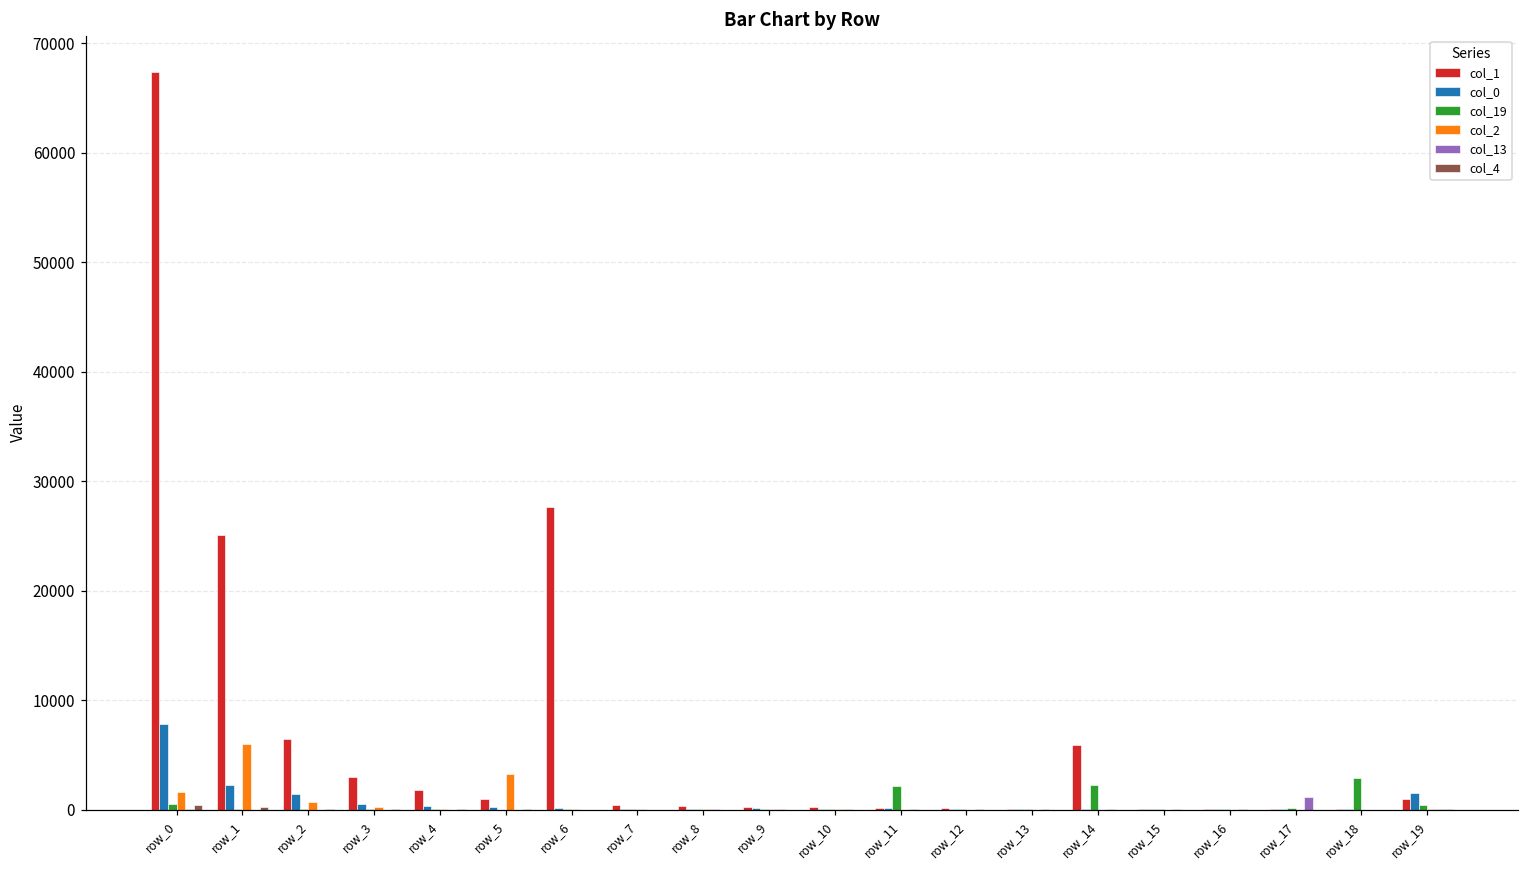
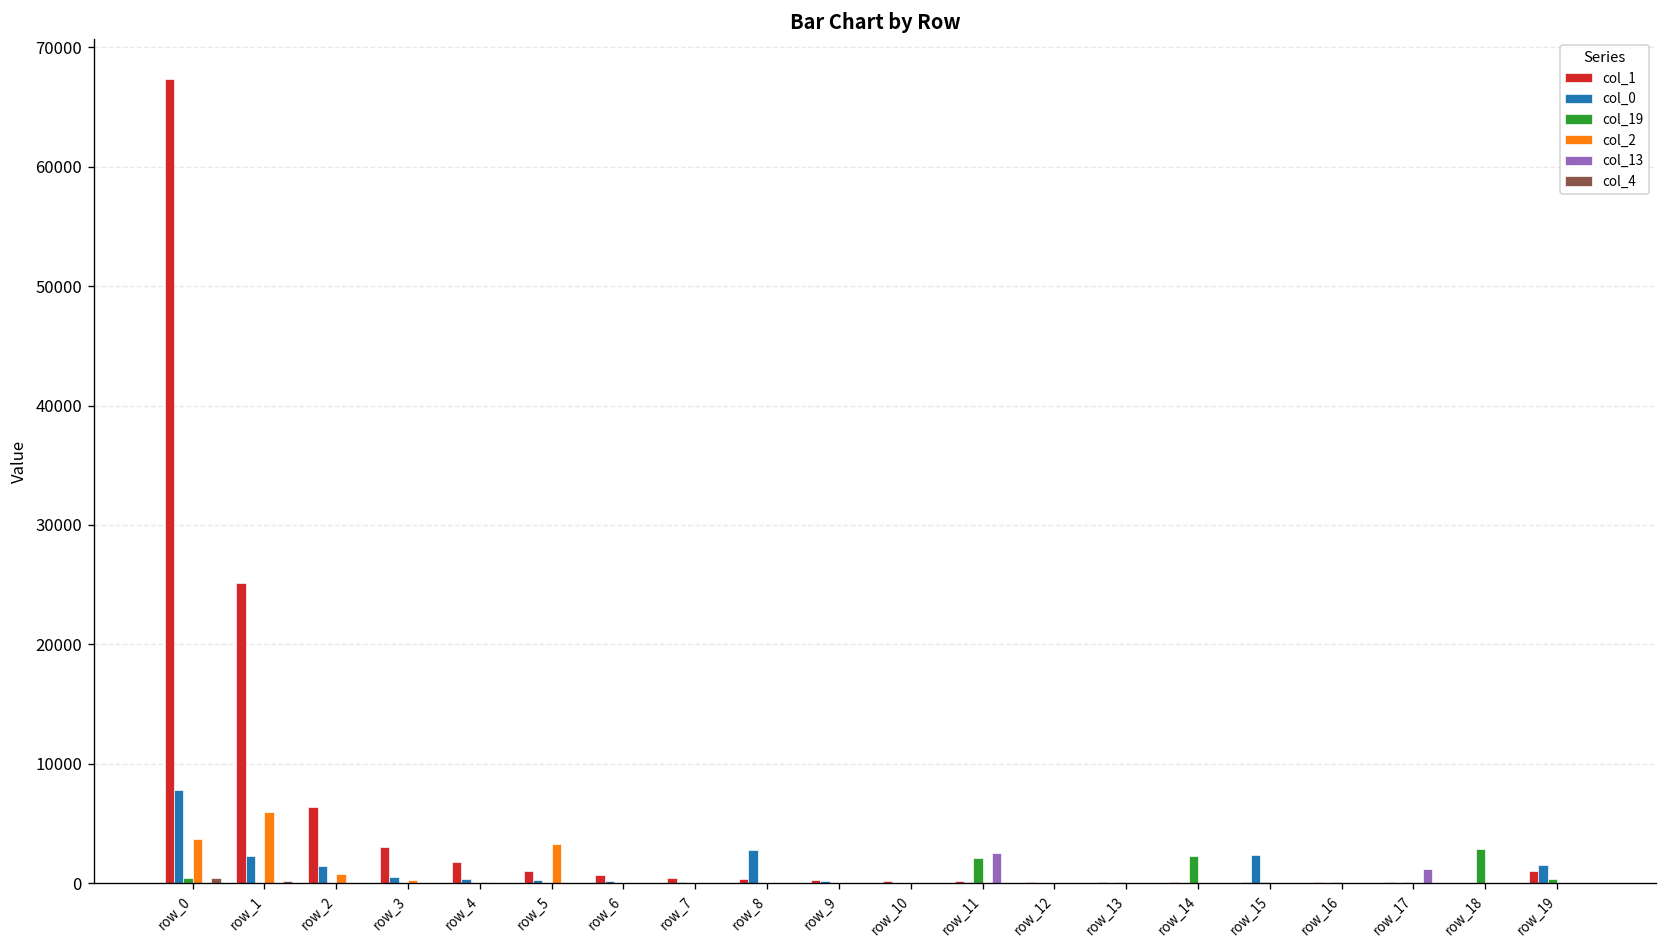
  {
    "col_1": {
      "row_0": 67000,
      "row_1": 25000,
      "row_2": 6000,
      "row_3": 3000,
      "row_4": 2000,
      "row_5": 1000,
-     "row_6": 28000,
+     "row_6": 1000,
      "row_7": 0,
      "row_8": 0,
-     "row_14": 6000,
+     "row_14": 0,
      "row_19": 1000
    },
    "col_0": {
      "row_0": 8000,
      "row_1": 2000,
      "row_2": 1000,
      "row_3": 1000,
      "row_4": 0,
      "row_5": 0,
-     "row_8": 0,
-     "row_15": 0,
+     "row_8": 3000,
+     "row_15": 2000,
      "row_19": 2000
    },
    "col_19": {
      "row_0": 0,
      "row_11": 2000,
      "row_14": 2000,
      "row_18": 3000,
      "row_19": 0
    },
    "col_2": {
-     "row_0": 2000,
+     "row_0": 4000,
      "row_1": 6000,
      "row_2": 1000,
      "row_5": 3000
    },
    "col_13": {
      "row_4": 0,
-     "row_11": 0,
+     "row_11": 3000,
      "row_17": 1000
    },
    "col_4": {
      "row_0": 0,
      "row_13": 0,
      "row_15": 0,
      "row_17": 0
    }
  }
